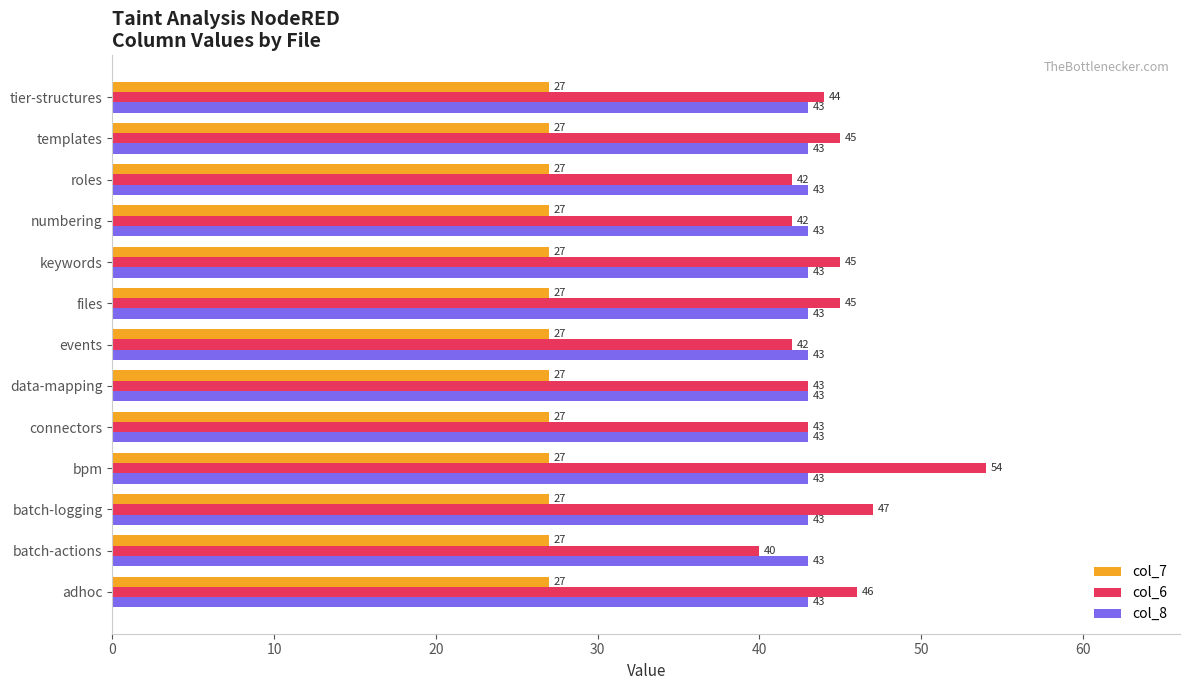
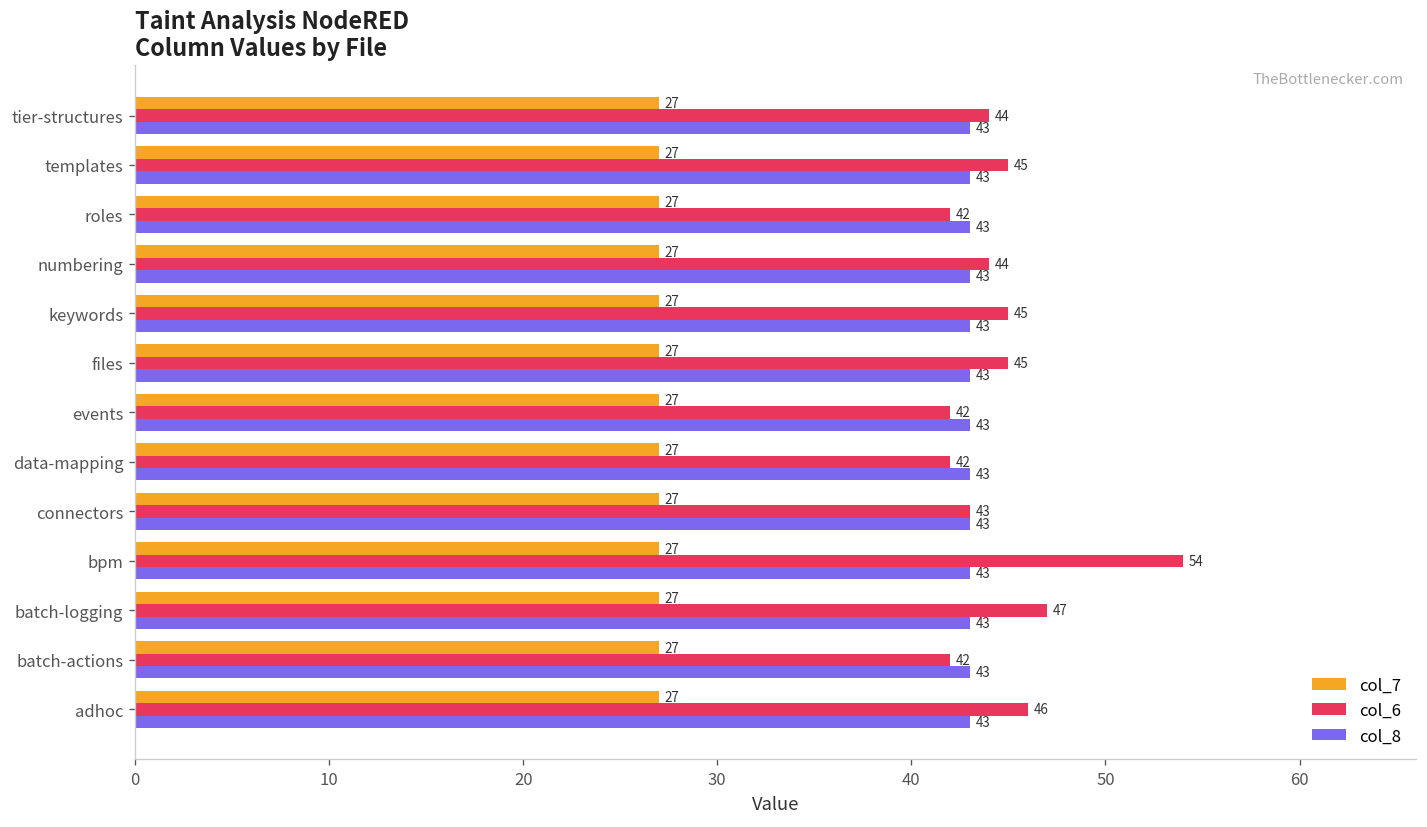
  {
    "col_7": {
      "tier-structures": 27,
      "templates": 27,
      "roles": 27,
      "numbering": 27,
      "keywords": 27,
      "files": 27,
      "events": 27,
      "data-mapping": 27,
      "connectors": 27,
      "bpm": 27,
      "batch-logging": 27,
      "batch-actions": 27,
      "adhoc": 27
    },
    "col_6": {
      "tier-structures": 44,
      "templates": 45,
      "roles": 42,
-     "numbering": 42,
+     "numbering": 44,
      "keywords": 45,
      "files": 45,
      "events": 42,
-     "data-mapping": 43,
+     "data-mapping": 42,
      "connectors": 43,
      "bpm": 54,
      "batch-logging": 47,
-     "batch-actions": 40,
+     "batch-actions": 42,
      "adhoc": 46
    },
    "col_8": {
      "tier-structures": 43,
      "templates": 43,
      "roles": 43,
      "numbering": 43,
      "keywords": 43,
      "files": 43,
      "events": 43,
      "data-mapping": 43,
      "connectors": 43,
      "bpm": 43,
      "batch-logging": 43,
      "batch-actions": 43,
      "adhoc": 43
    }
  }
